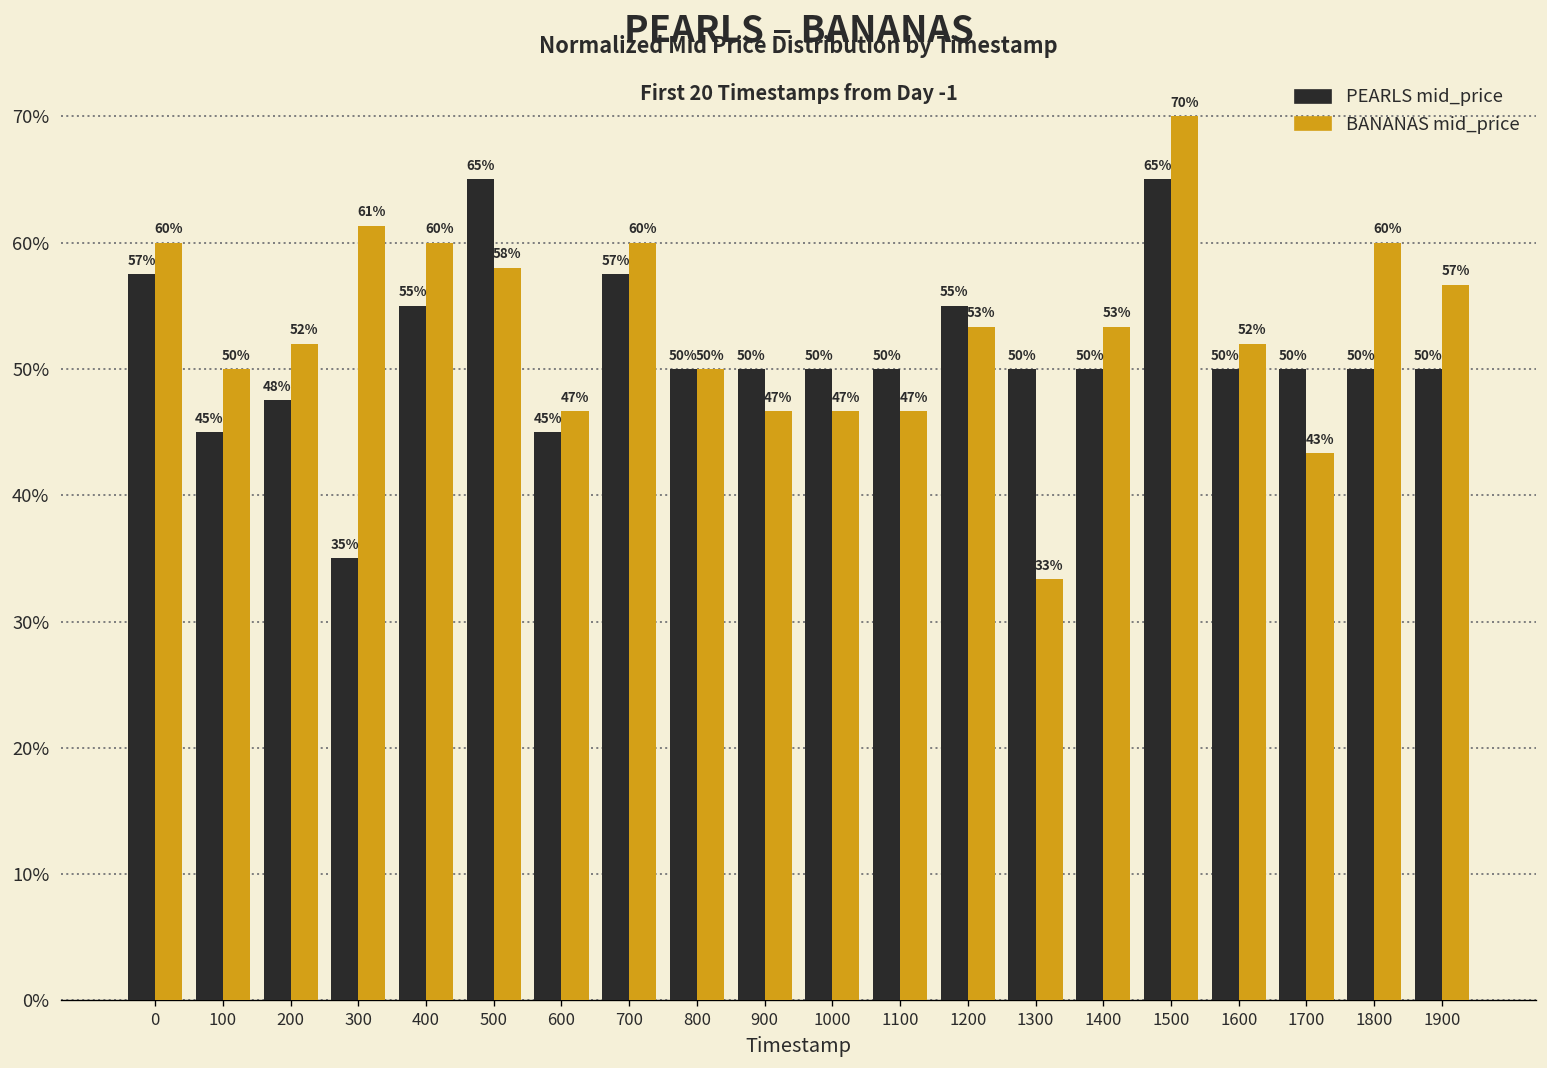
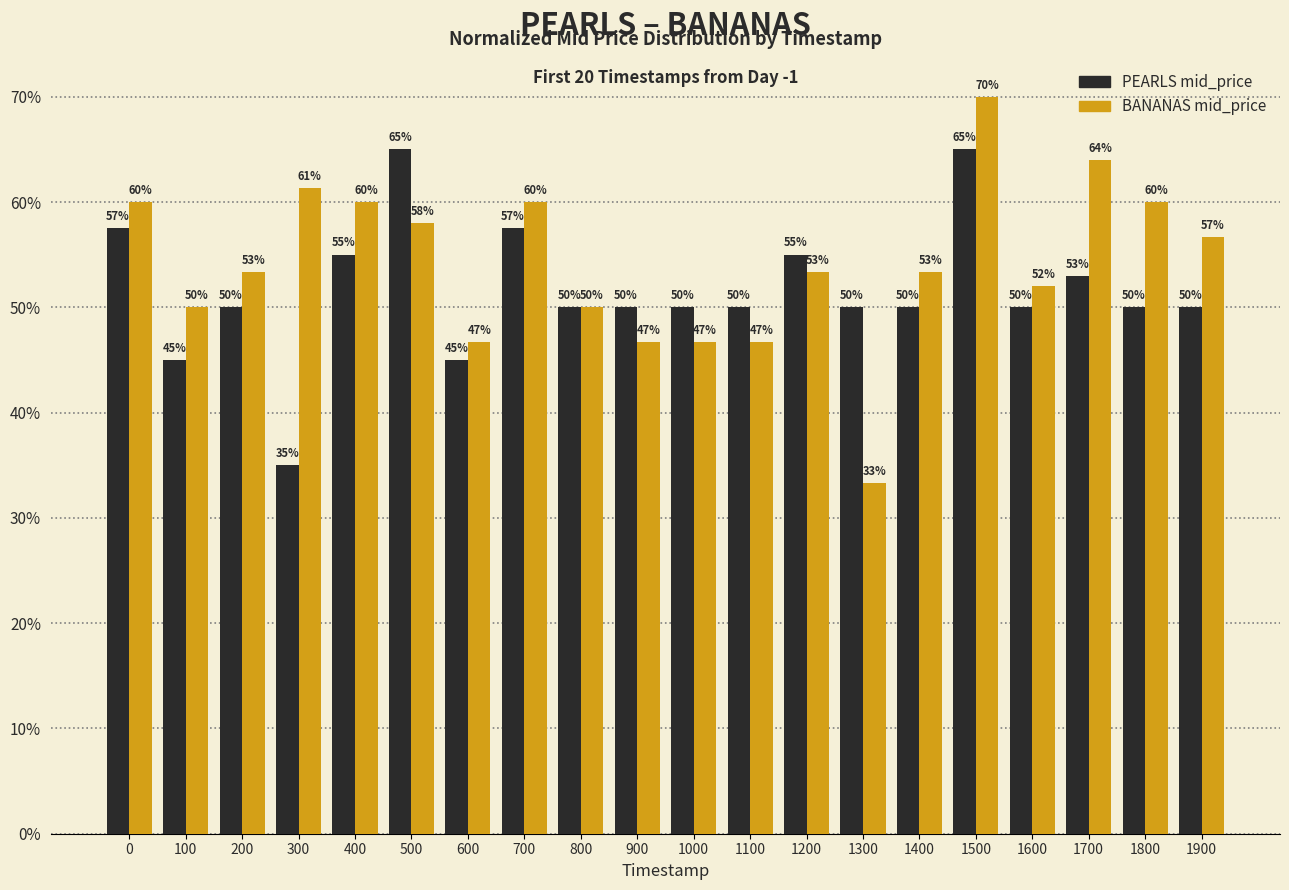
  {
    "PEARLS mid_price": {
      "0": "57%",
      "100": "45%",
-     "200": "48%",
+     "200": "50%",
      "300": "35%",
      "400": "55%",
      "500": "65%",
      "600": "45%",
      "700": "57%",
      "800": "50%",
      "900": "50%",
      "1000": "50%",
      "1100": "50%",
      "1200": "55%",
      "1300": "50%",
      "1400": "50%",
      "1500": "65%",
      "1600": "50%",
-     "1700": "50%",
+     "1700": "53%",
      "1800": "50%",
      "1900": "50%"
    },
    "BANANAS mid_price": {
      "0": "60%",
      "100": "50%",
-     "200": "52%",
+     "200": "53%",
      "300": "61%",
      "400": "60%",
      "500": "58%",
      "600": "47%",
      "700": "60%",
      "800": "50%",
      "900": "47%",
      "1000": "47%",
      "1100": "47%",
      "1200": "53%",
      "1300": "33%",
      "1400": "53%",
      "1500": "70%",
      "1600": "52%",
-     "1700": "43%",
+     "1700": "64%",
      "1800": "60%",
      "1900": "57%"
    }
  }
